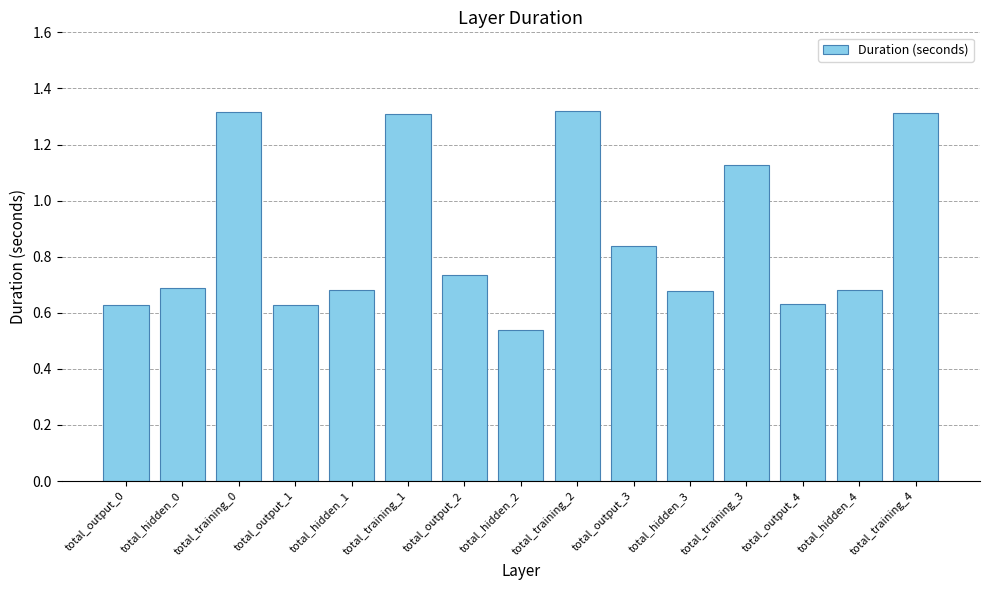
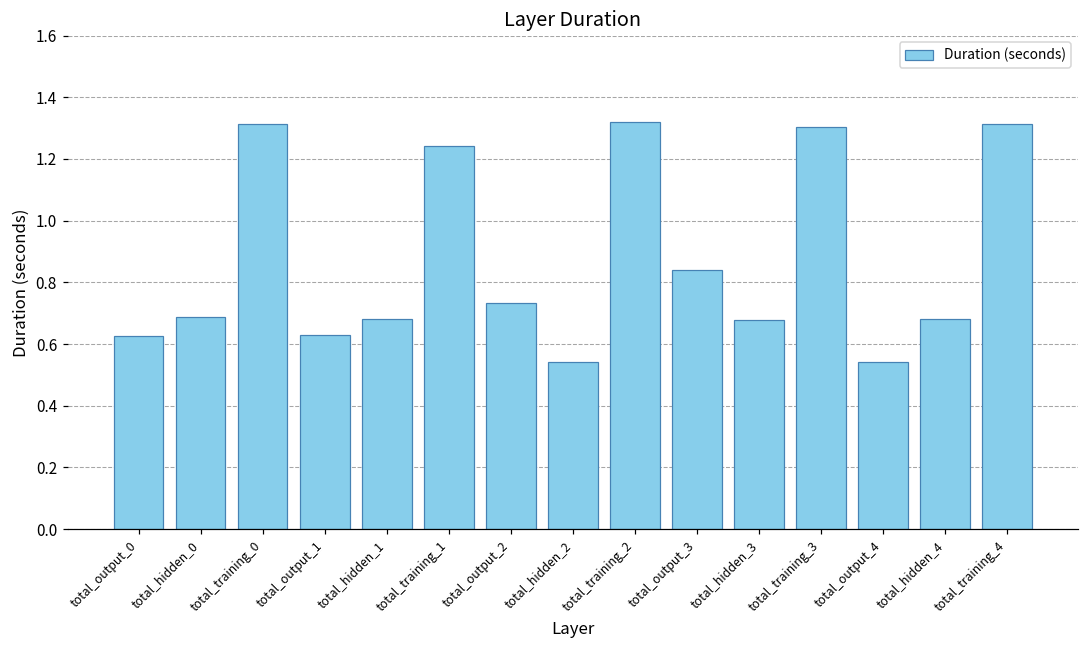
  {
    "total_output_0": 0.63,
    "total_hidden_0": 0.69,
    "total_training_0": 1.31,
    "total_output_1": 0.63,
    "total_hidden_1": 0.68,
-   "total_training_1": 1.31,
+   "total_training_1": 1.24,
    "total_output_2": 0.73,
    "total_hidden_2": 0.54,
    "total_training_2": 1.32,
    "total_output_3": 0.84,
    "total_hidden_3": 0.68,
-   "total_training_3": 1.13,
-   "total_output_4": 0.63,
+   "total_training_3": 1.31,
+   "total_output_4": 0.54,
    "total_hidden_4": 0.68,
    "total_training_4": 1.31
  }
